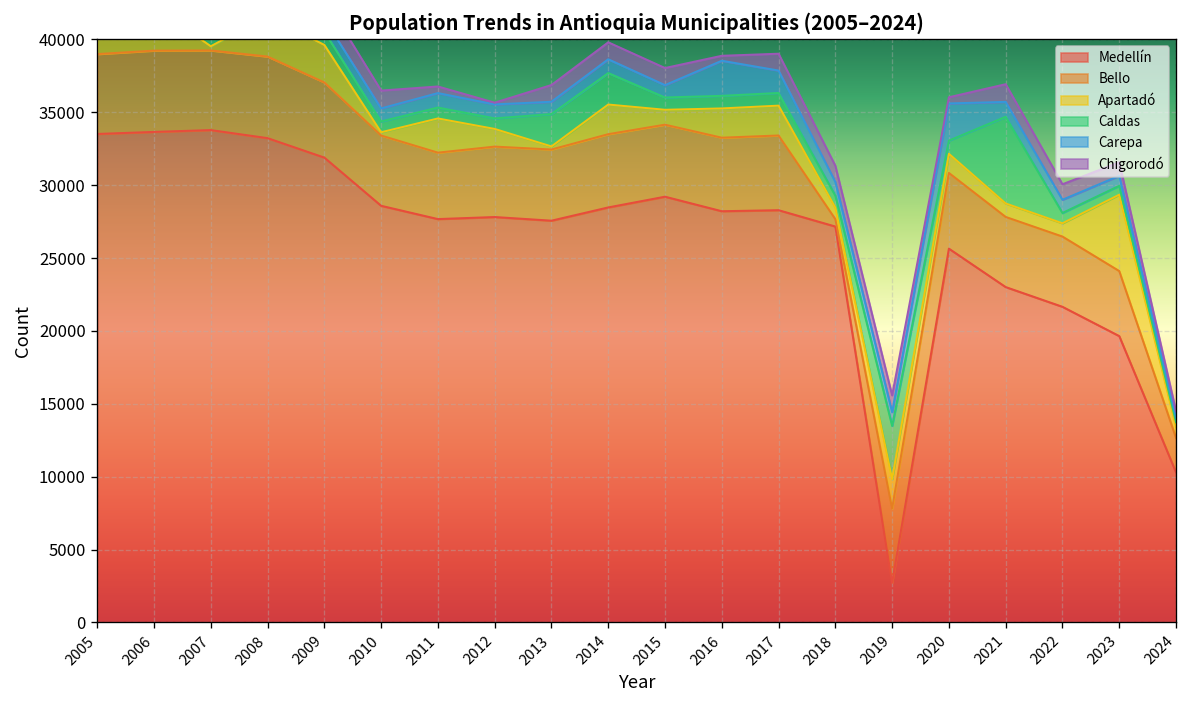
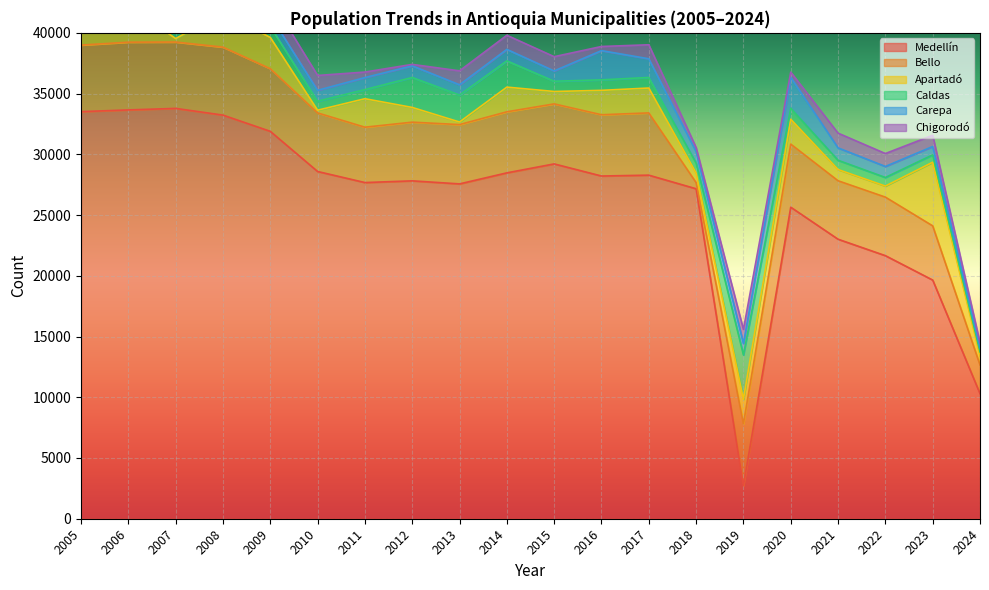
  {
    "Apartadó": {
      "2007": 300,
      "2009": 2600,
      "2010": 200,
      "2011": 2300,
      "2012": 1200,
      "2013": 200,
      "2014": 2000,
      "2015": 1000,
      "2016": 2000,
      "2017": 2000,
      "2018": 800,
      "2019": 2000,
-     "2020": 1300,
+     "2020": 2000,
      "2021": 900,
      "2022": 900,
      "2023": 5200,
      "2024": 700
    },
    "Caldas": {
      "2010": 700,
      "2011": 700,
-     "2012": 700,
+     "2012": 2500,
      "2013": 2200,
      "2014": 2200,
      "2015": 800,
      "2016": 900,
      "2017": 900,
      "2018": 800,
      "2019": 3600,
      "2020": 900,
-     "2021": 5900,
+     "2021": 800,
      "2022": 700,
      "2023": 600,
      "2024": 300
    },
    "Carepa": {
      "2010": 900,
      "2011": 1000,
      "2013": 800,
      "2014": 900,
      "2015": 800,
      "2016": 2400,
      "2017": 1500,
      "2018": 900,
      "2019": 900,
      "2020": 2600,
      "2021": 1000,
      "2022": 900,
      "2023": 700,
      "2024": 300
    },
    "Chigorodó": {
      "2010": 1200,
      "2011": 500,
      "2013": 1100,
      "2014": 1200,
      "2015": 1200,
      "2016": 300,
      "2017": 1200,
-     "2018": 1100,
+     "2018": 300,
      "2019": 1200,
      "2020": 400,
      "2021": 1200,
      "2022": 1100,
      "2024": 400
    }
  }
